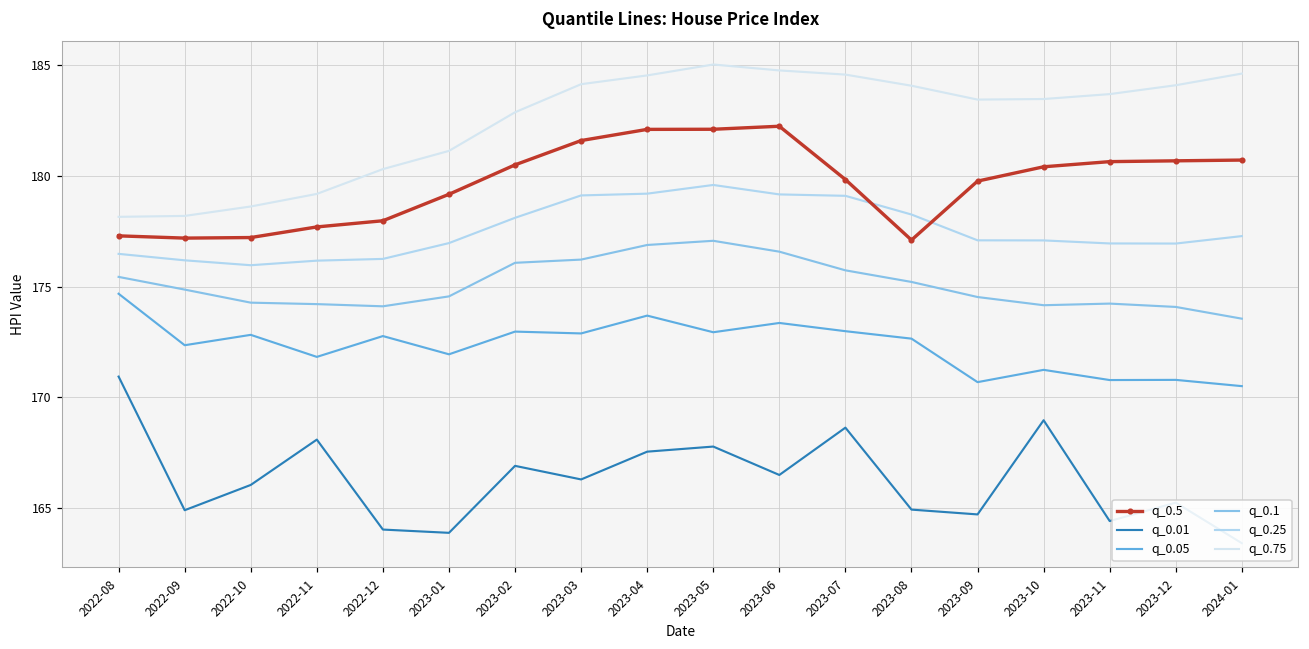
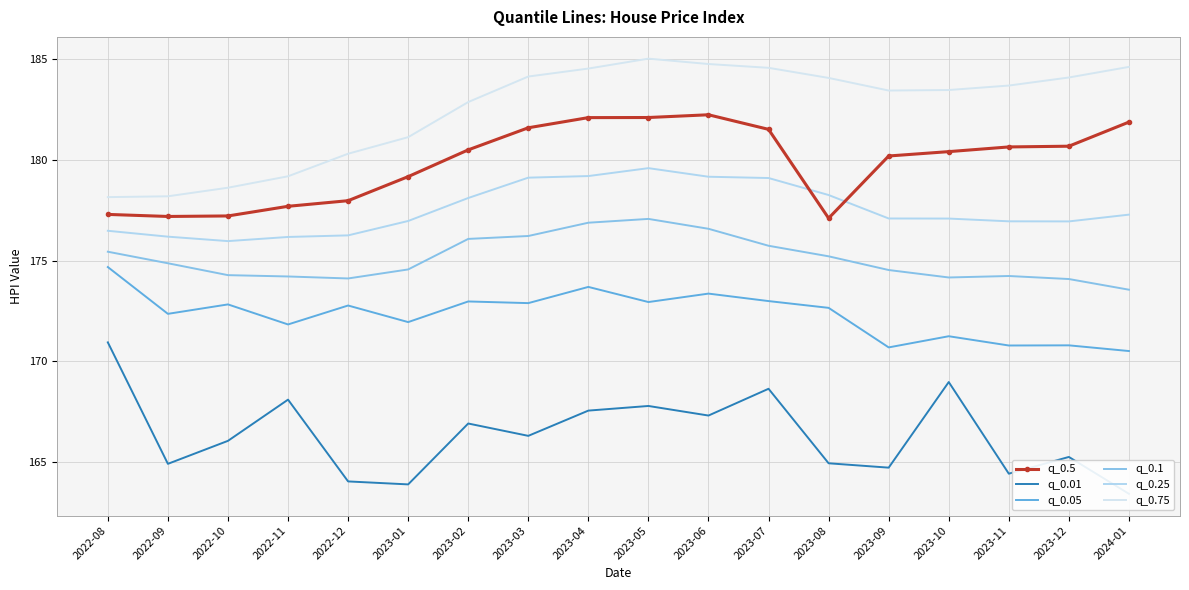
  {
    "q_0.5": {
      "2022-08": 177.3,
      "2022-09": 177.2,
      "2022-10": 177.2,
      "2022-11": 177.7,
      "2022-12": 178.0,
      "2023-01": 179.2,
      "2023-02": 180.5,
      "2023-03": 181.6,
      "2023-04": 182.1,
      "2023-05": 182.1,
      "2023-06": 182.2,
-     "2023-07": 179.8,
+     "2023-07": 181.5,
      "2023-08": 177.1,
-     "2023-09": 179.8,
+     "2023-09": 180.2,
      "2023-10": 180.4,
      "2023-11": 180.6,
      "2023-12": 180.7,
-     "2024-01": 180.7
+     "2024-01": 181.9
    },
    "q_0.01": {
      "2022-08": 170.9,
      "2022-09": 164.9,
      "2022-10": 166.1,
      "2022-11": 168.1,
      "2022-12": 164.0,
      "2023-01": 163.9,
      "2023-02": 166.9,
      "2023-03": 166.3,
      "2023-04": 167.6,
      "2023-05": 167.8,
-     "2023-06": 166.5,
+     "2023-06": 167.3,
      "2023-07": 168.6,
      "2023-08": 164.9,
      "2023-09": 164.7,
      "2023-10": 169.0,
      "2023-11": 164.4,
      "2023-12": 165.3
    }
  }
